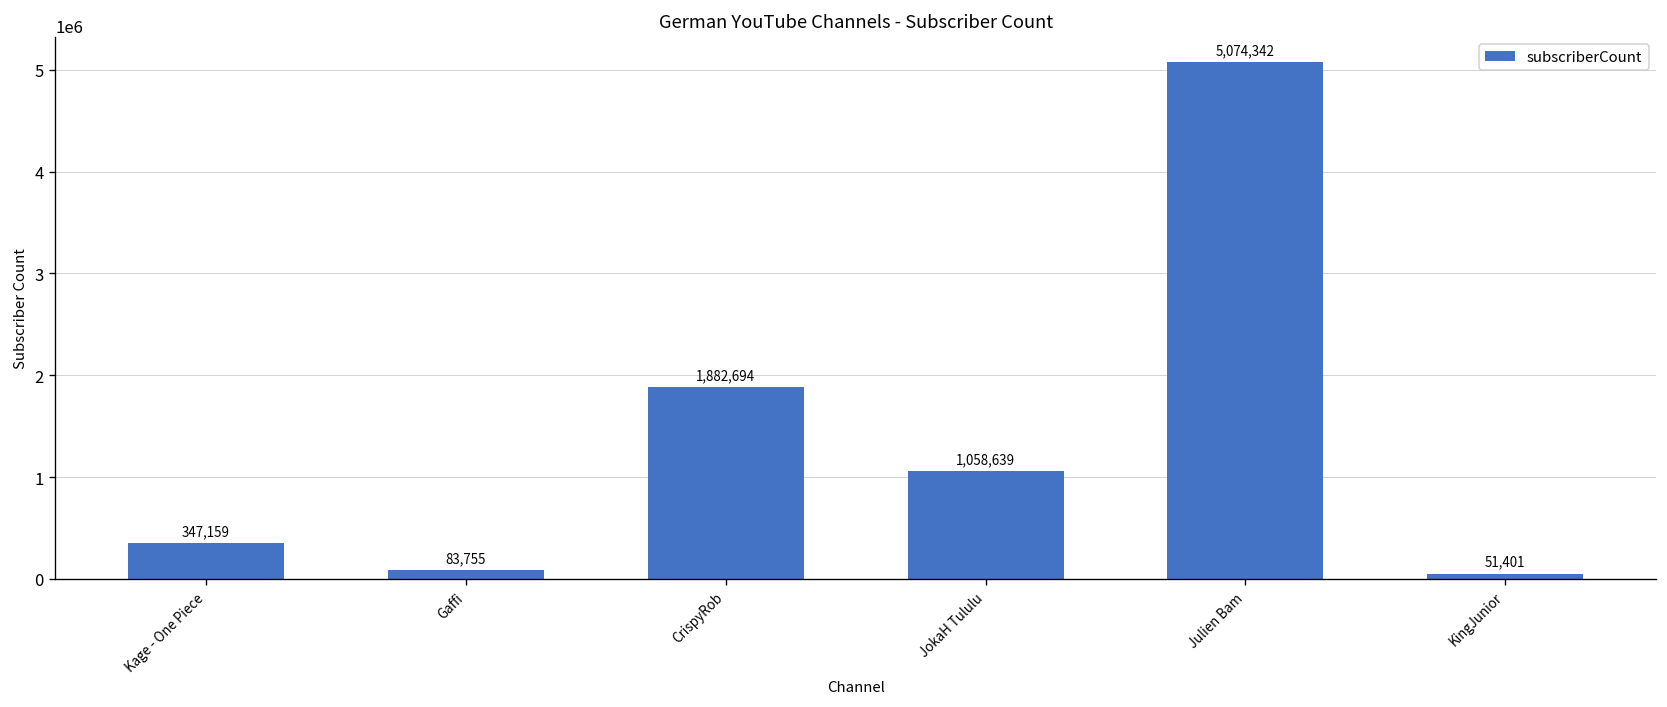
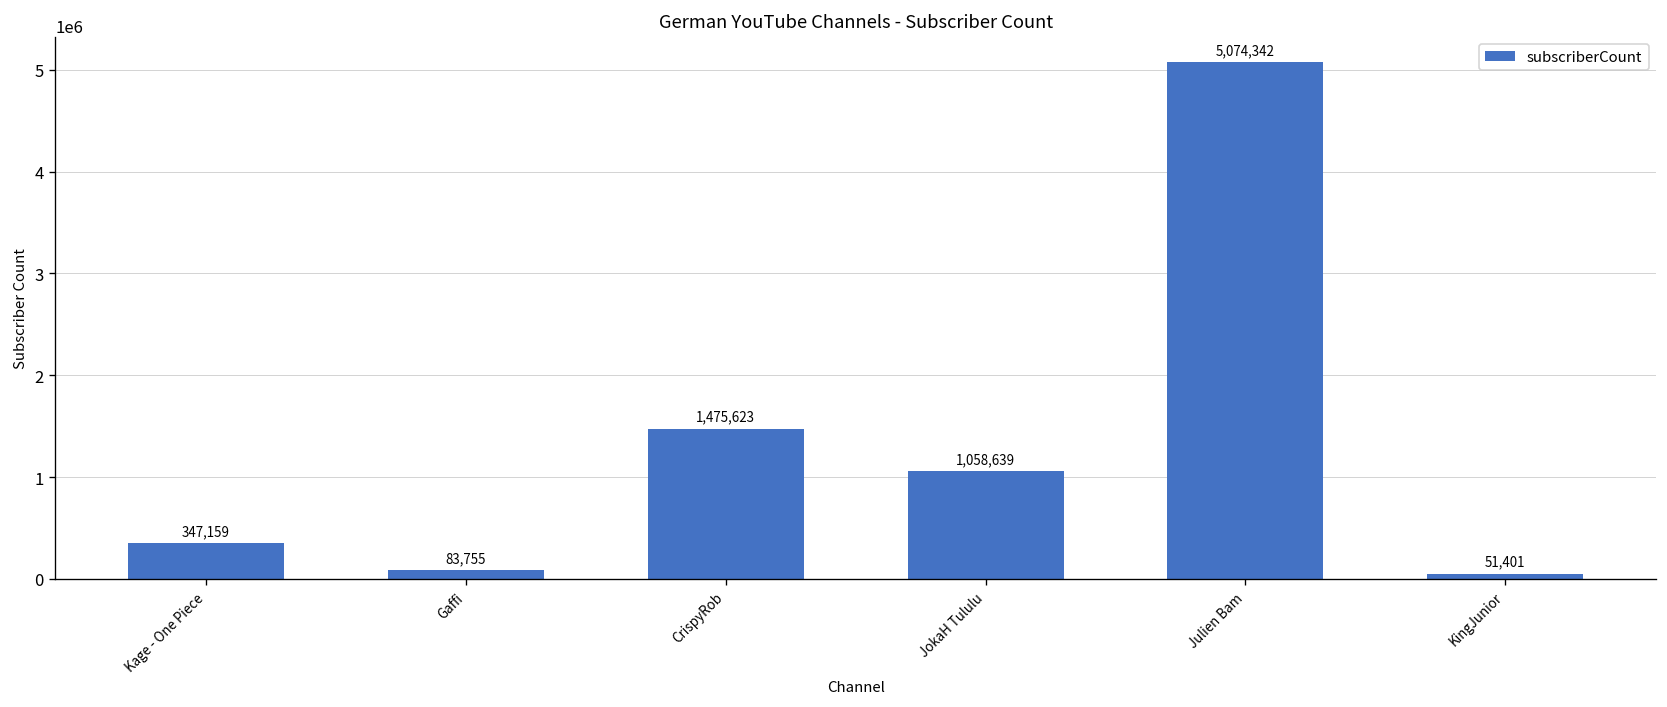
  {
    "Kage - One Piece": "347,159",
    "Gaffi": "83,755",
-   "CrispyRob": "1,882,694",
+   "CrispyRob": "1,475,623",
    "JokaH Tululu": "1,058,639",
    "Julien Bam": "5,074,342",
    "KingJunior": "51,401"
  }
